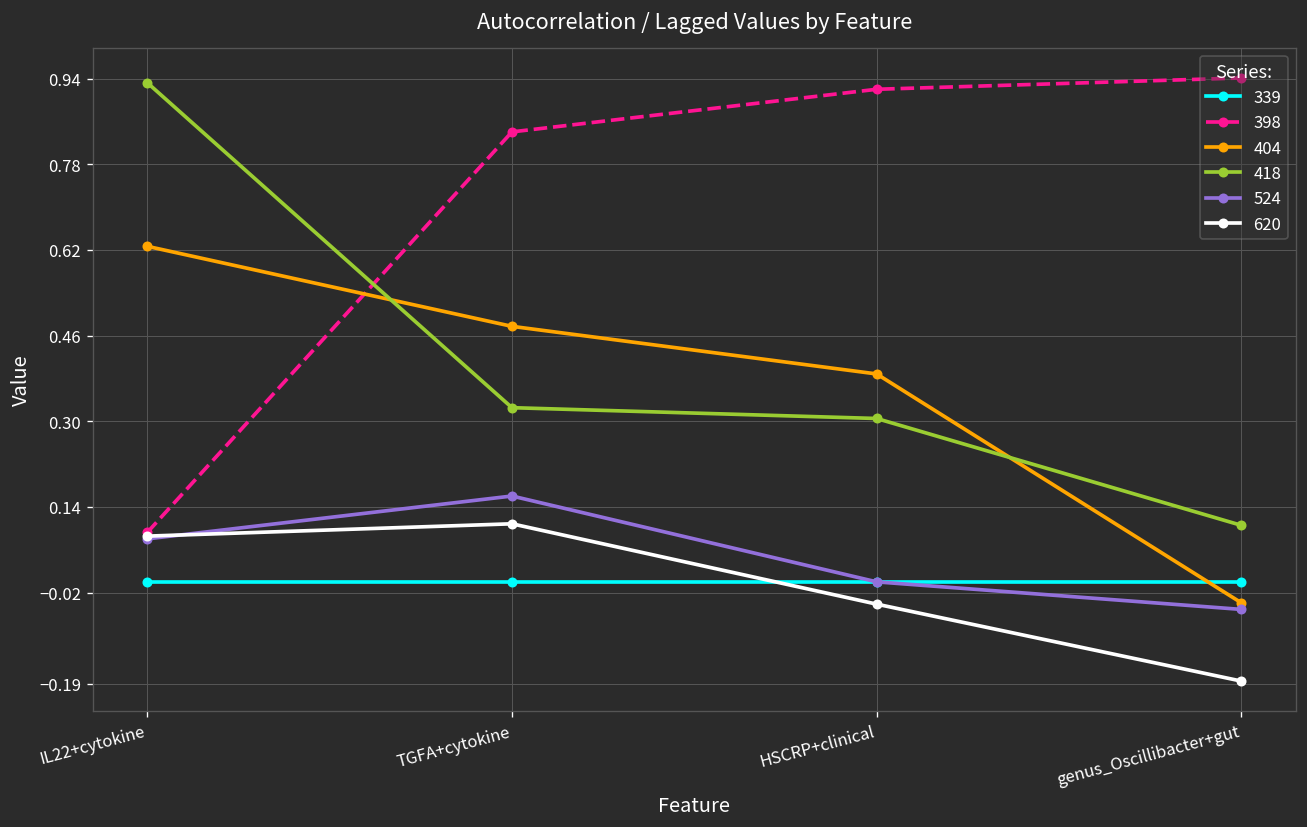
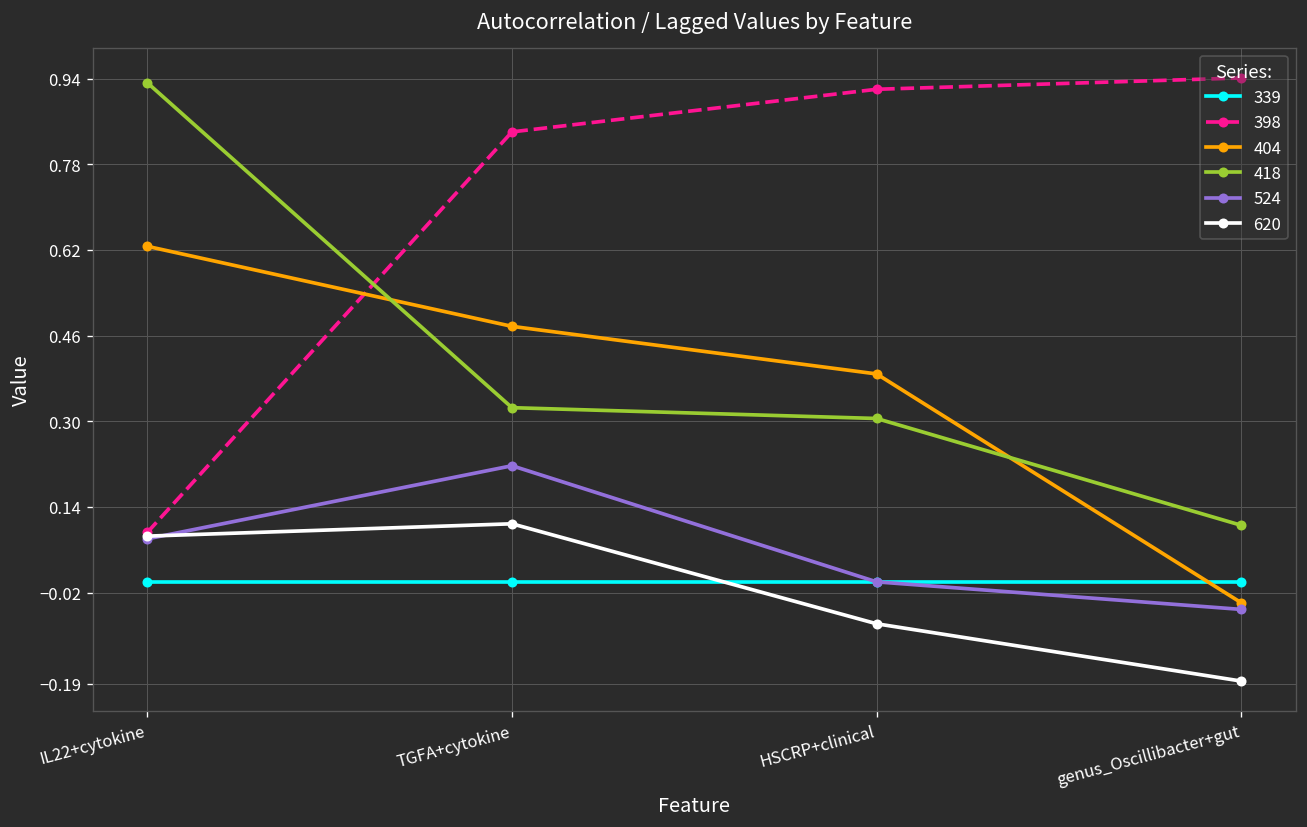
  {
    "339": {
      "IL22+cytokine": 0.00,
      "TGFA+cytokine": 0.00,
      "genus_Oscillibacter+gut": 0.00
    },
    "398": {
      "IL22+cytokine": 0.09,
      "TGFA+cytokine": 0.84,
      "HSCRP+clinical": 0.92
    },
    "404": {
      "IL22+cytokine": 0.63,
      "TGFA+cytokine": 0.48,
      "HSCRP+clinical": 0.39,
      "genus_Oscillibacter+gut": -0.04
    },
    "418": {
      "IL22+cytokine": 0.93,
      "TGFA+cytokine": 0.33,
      "HSCRP+clinical": 0.31,
      "genus_Oscillibacter+gut": 0.11
    },
    "524": {
-     "TGFA+cytokine": 0.16,
+     "TGFA+cytokine": 0.22,
      "genus_Oscillibacter+gut": -0.05
    },
    "620": {
      "TGFA+cytokine": 0.11,
-     "HSCRP+clinical": -0.04,
+     "HSCRP+clinical": -0.08,
      "genus_Oscillibacter+gut": -0.19
    }
  }
